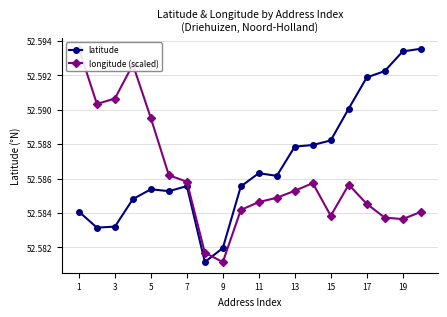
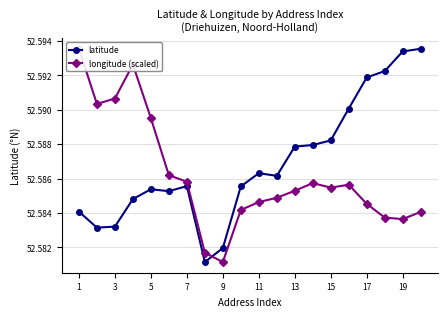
  {
    "latitude": {
      "1": 52.5841,
      "3": 52.5832,
      "5": 52.5854,
      "7": 52.5856,
      "9": 52.5820,
      "11": 52.5863,
      "13": 52.5879,
      "15": 52.5882,
      "17": 52.5919,
      "19": 52.5934
    },
    "longitude (scaled)": {
      "3": 52.5907,
      "5": 52.5895,
      "7": 52.5858,
      "9": 52.5811,
      "11": 52.5846,
      "13": 52.5853,
-     "15": 52.5838,
+     "15": 52.5855,
      "17": 52.5845,
      "19": 52.5836
    }
  }
